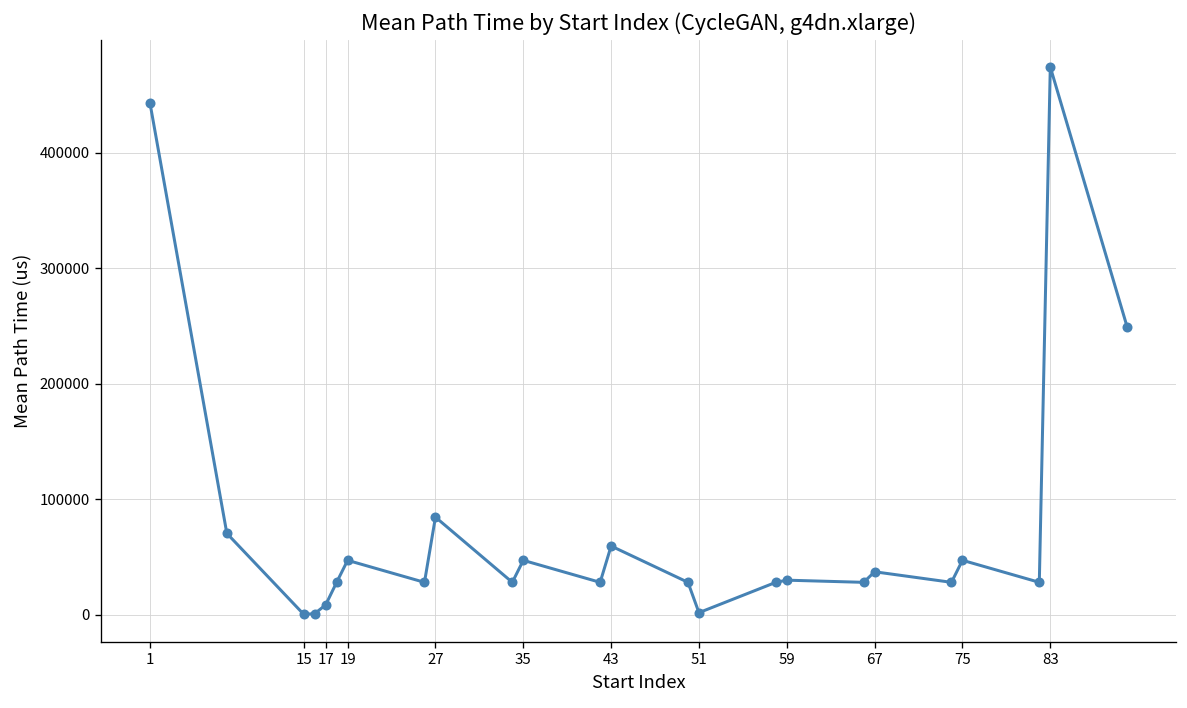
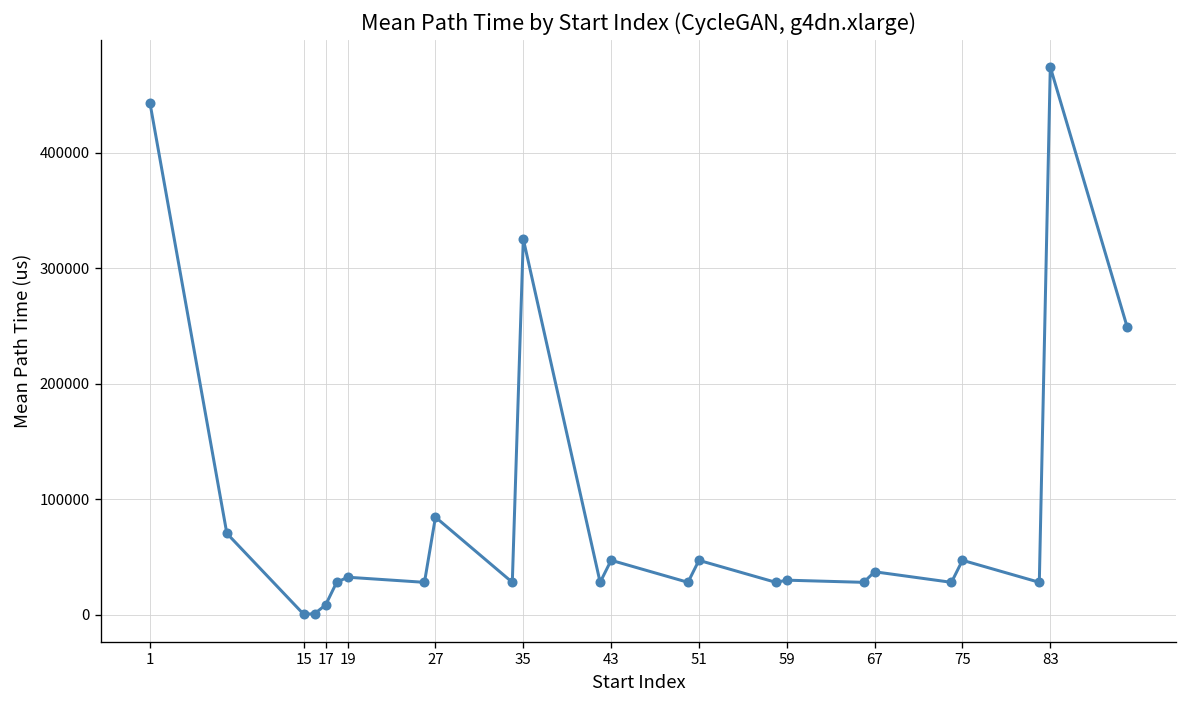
  {
    "1": 440000,
    "15": 0,
    "17": 10000,
-   "19": 50000,
+   "19": 30000,
    "27": 80000,
-   "35": 50000,
-   "43": 60000,
-   "51": 0,
+   "35": 330000,
+   "43": 50000,
+   "51": 50000,
    "59": 30000,
    "67": 40000,
    "75": 50000,
    "83": 470000
  }
